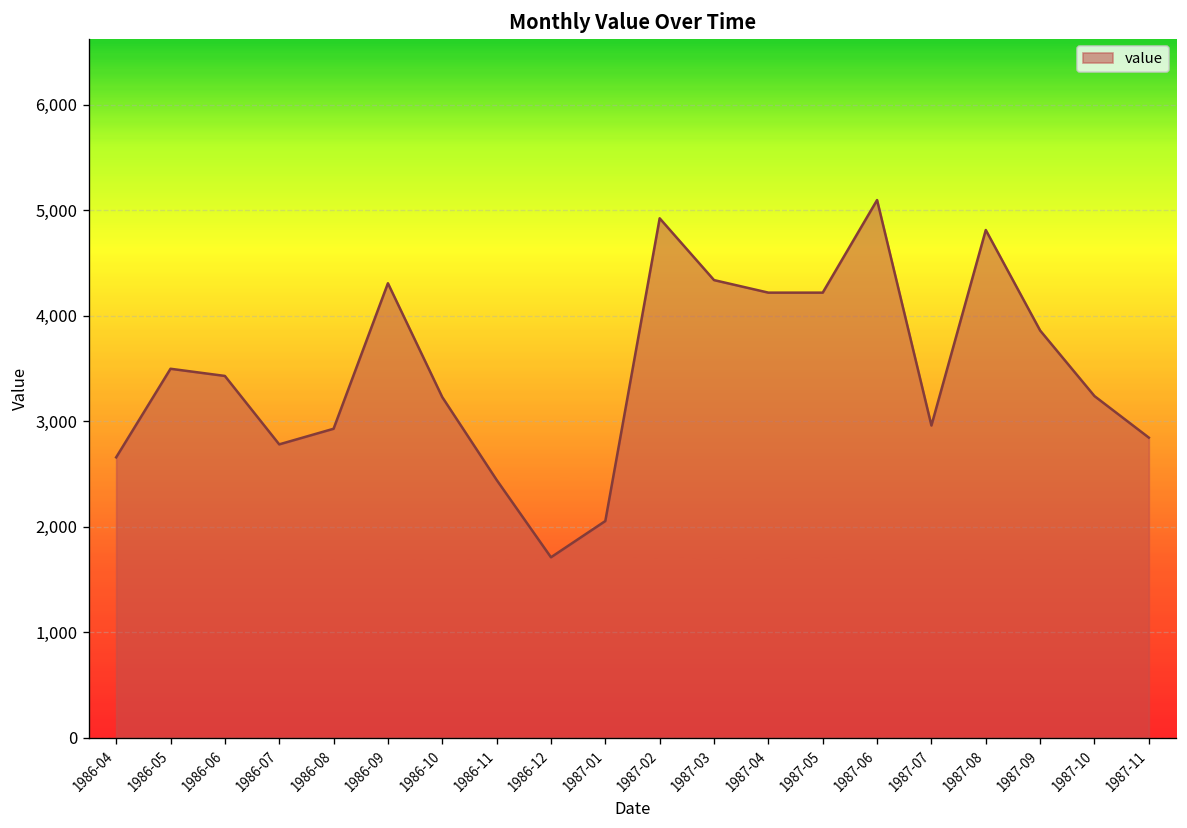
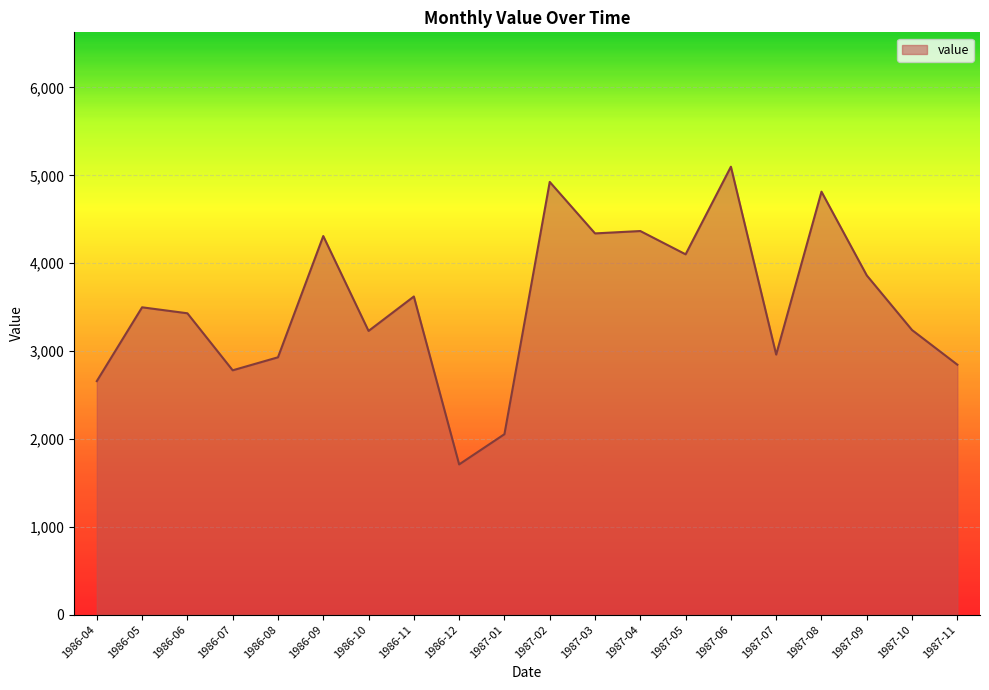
  {
    "1986-04": "2,700",
    "1986-05": "3,500",
    "1986-06": "3,400",
    "1986-07": "2,800",
    "1986-08": "2,900",
    "1986-09": "4,300",
    "1986-10": "3,200",
-   "1986-11": "2,400",
+   "1986-11": "3,600",
    "1986-12": "1,700",
    "1987-01": "2,100",
    "1987-02": "4,900",
    "1987-03": "4,300",
-   "1987-04": "4,200",
-   "1987-05": "4,200",
+   "1987-04": "4,400",
+   "1987-05": "4,100",
    "1987-06": "5,100",
    "1987-07": "3,000",
    "1987-08": "4,800",
    "1987-09": "3,900",
    "1987-10": "3,200",
    "1987-11": "2,800"
  }
